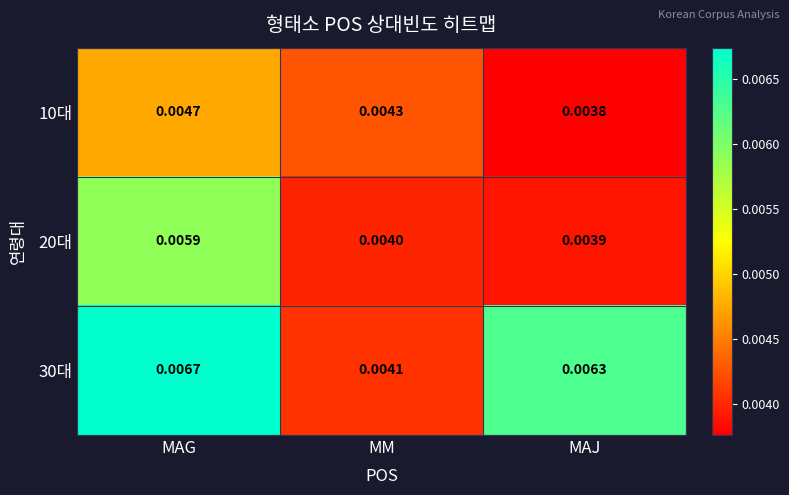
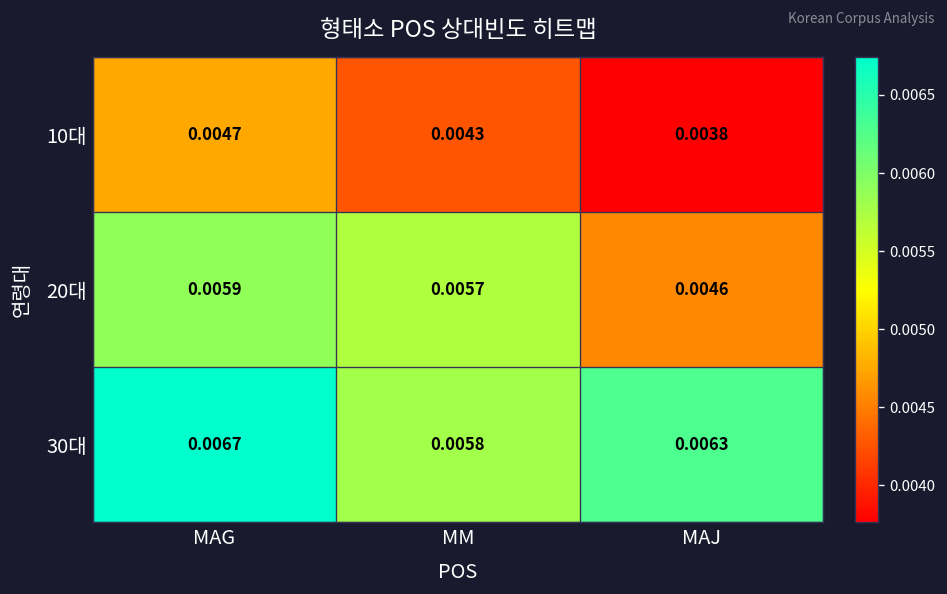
  {
    "10대": {
      "MAG": 0.0047,
      "MM": 0.0043,
      "MAJ": 0.0038
    },
    "20대": {
      "MAG": 0.0059,
-     "MM": 0.0040,
-     "MAJ": 0.0039
+     "MM": 0.0057,
+     "MAJ": 0.0046
    },
    "30대": {
      "MAG": 0.0067,
-     "MM": 0.0041,
+     "MM": 0.0058,
      "MAJ": 0.0063
    }
  }
